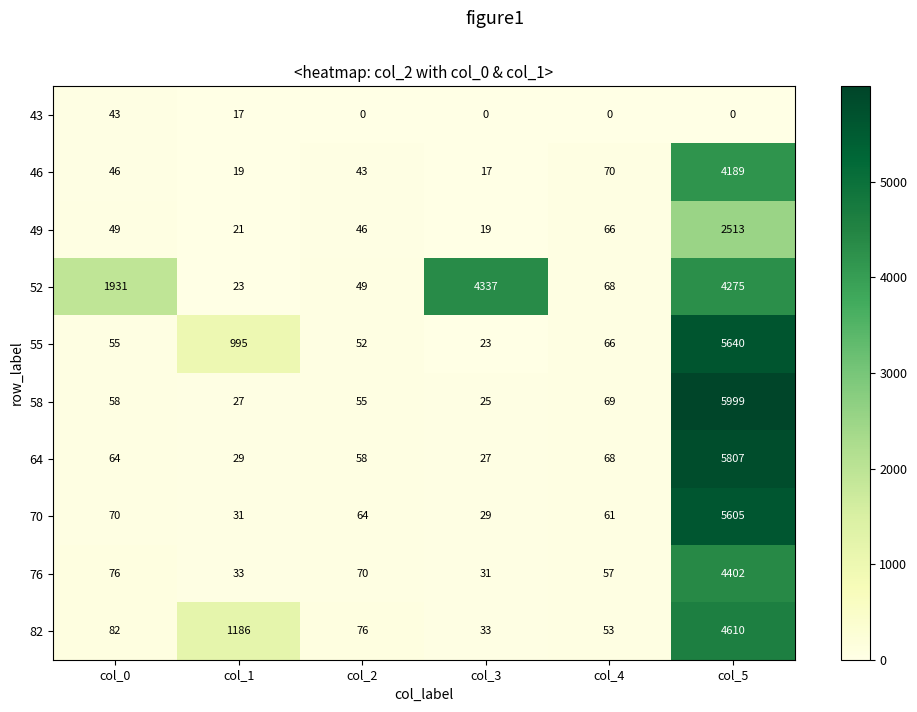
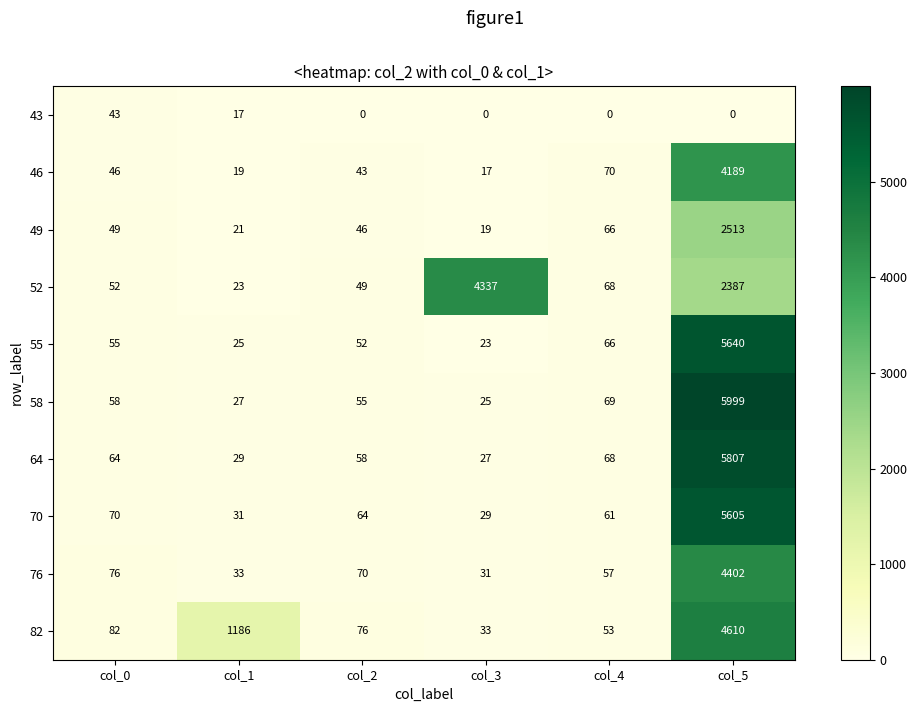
  {
    "43": {
      "col_0": 43,
      "col_1": 17,
      "col_2": 0,
      "col_3": 0,
      "col_4": 0,
      "col_5": 0
    },
    "46": {
      "col_0": 46,
      "col_1": 19,
      "col_2": 43,
      "col_3": 17,
      "col_4": 70,
      "col_5": 4189
    },
    "49": {
      "col_0": 49,
      "col_1": 21,
      "col_2": 46,
      "col_3": 19,
      "col_4": 66,
      "col_5": 2513
    },
    "52": {
-     "col_0": 1931,
+     "col_0": 52,
      "col_1": 23,
      "col_2": 49,
      "col_3": 4337,
      "col_4": 68,
-     "col_5": 4275
+     "col_5": 2387
    },
    "55": {
      "col_0": 55,
-     "col_1": 995,
+     "col_1": 25,
      "col_2": 52,
      "col_3": 23,
      "col_4": 66,
      "col_5": 5640
    },
    "58": {
      "col_0": 58,
      "col_1": 27,
      "col_2": 55,
      "col_3": 25,
      "col_4": 69,
      "col_5": 5999
    },
    "64": {
      "col_0": 64,
      "col_1": 29,
      "col_2": 58,
      "col_3": 27,
      "col_4": 68,
      "col_5": 5807
    },
    "70": {
      "col_0": 70,
      "col_1": 31,
      "col_2": 64,
      "col_3": 29,
      "col_4": 61,
      "col_5": 5605
    },
    "76": {
      "col_0": 76,
      "col_1": 33,
      "col_2": 70,
      "col_3": 31,
      "col_4": 57,
      "col_5": 4402
    },
    "82": {
      "col_0": 82,
      "col_1": 1186,
      "col_2": 76,
      "col_3": 33,
      "col_4": 53,
      "col_5": 4610
    }
  }
